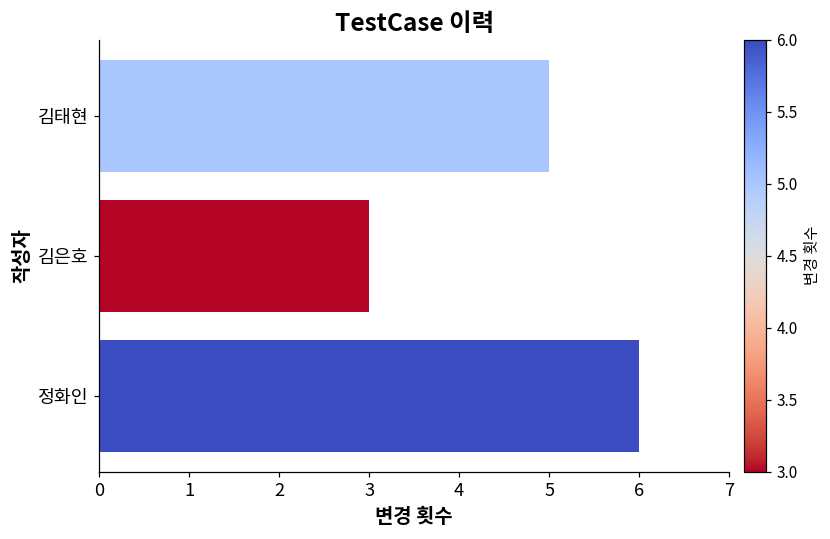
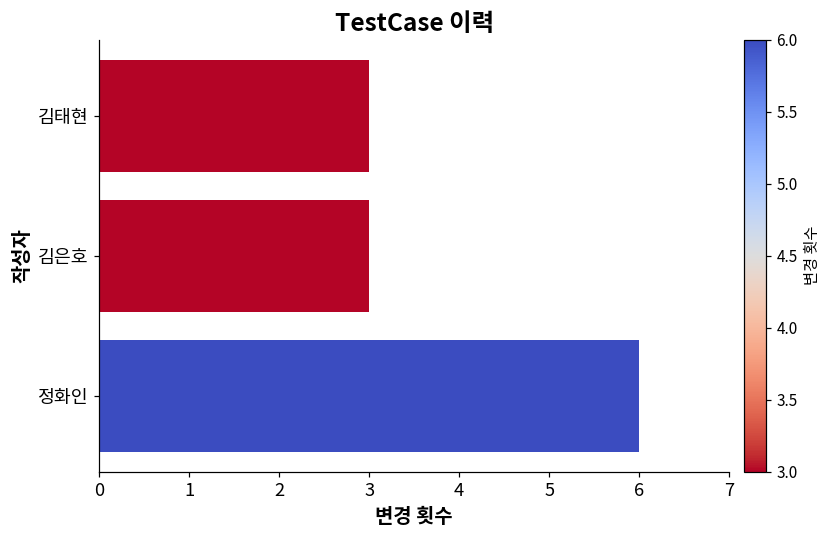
  {
-   "김태현": 5,
+   "김태현": 3,
    "김은호": 3,
    "정화인": 6
  }
